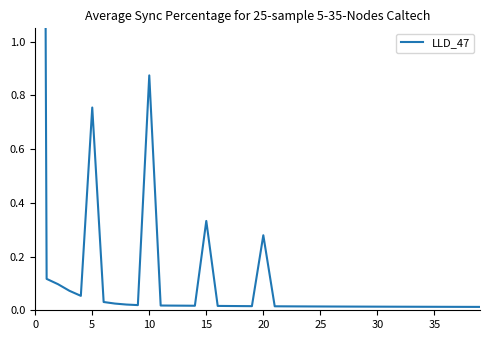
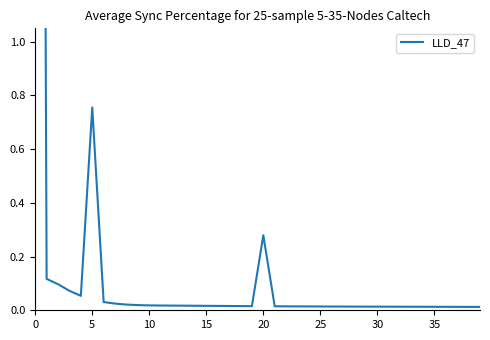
  {
    "5": 0.76,
-   "10": 0.87,
-   "15": 0.33,
+   "10": 0.02,
+   "15": 0.02,
    "20": 0.28,
    "25": 0.01,
    "30": 0.01,
    "35": 0.01
  }
